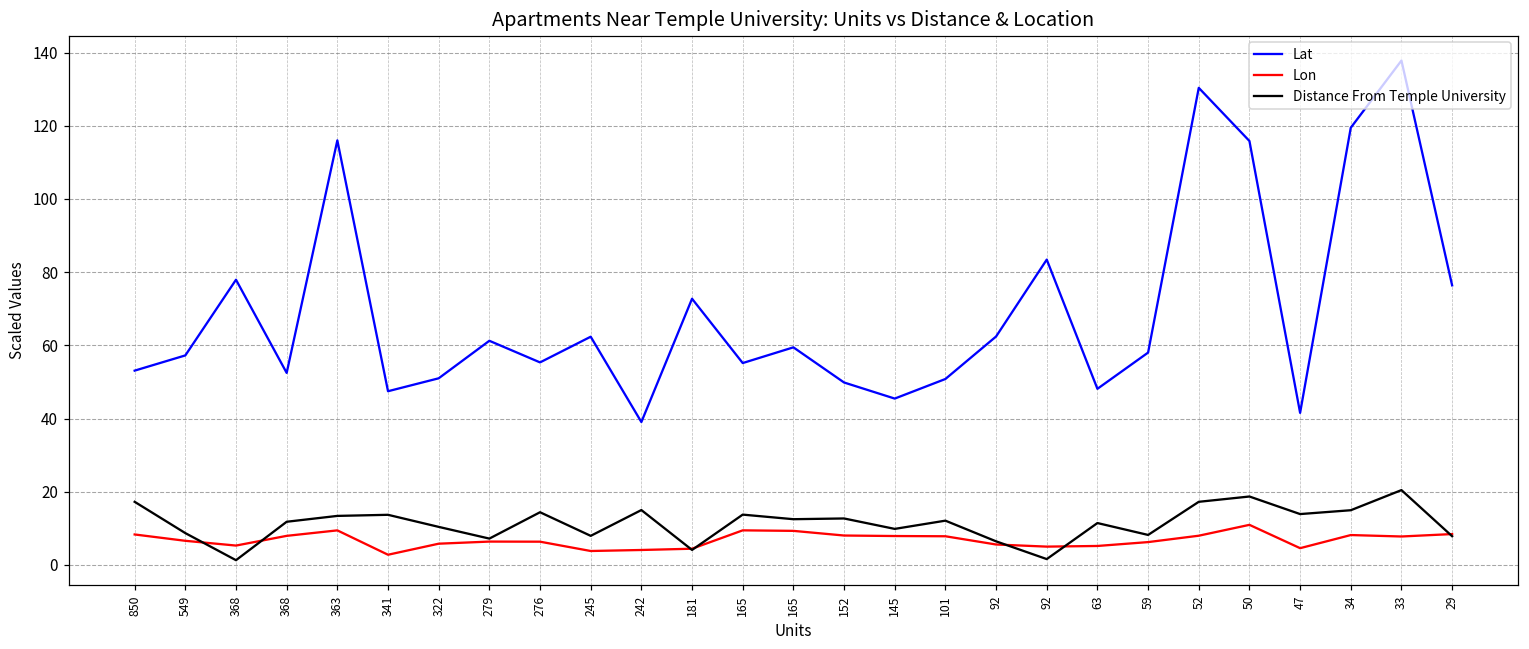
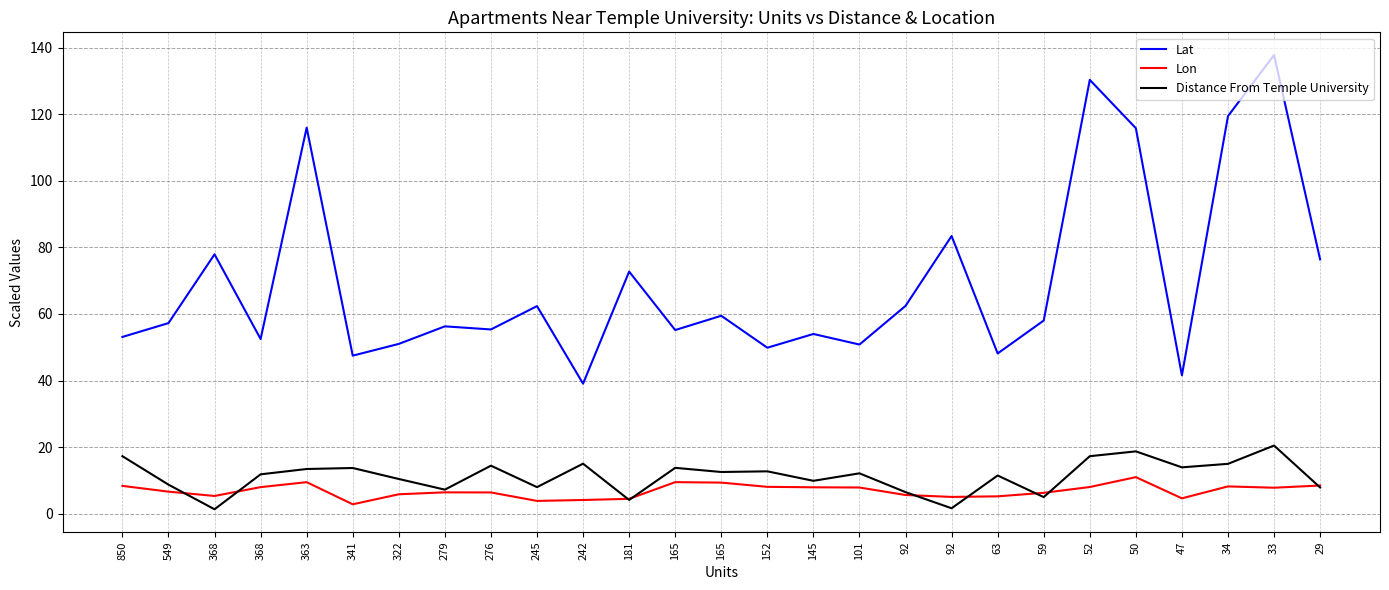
  {
    "Lat": {
      "850": 53,
      "549": 57,
      "363": 116,
      "341": 47,
      "322": 51,
-     "279": 61,
+     "279": 56,
      "276": 55,
      "245": 62,
      "242": 39,
      "181": 73,
      "152": 50,
-     "145": 45,
+     "145": 54,
      "101": 51,
      "63": 48,
      "59": 58,
      "52": 130,
      "50": 116,
      "47": 42,
      "34": 119,
      "29": 76
    },
    "Lon": {
      "850": 8,
      "549": 7,
      "363": 9,
      "341": 3,
      "322": 6,
      "279": 6,
      "276": 6,
      "245": 4,
      "242": 4,
      "152": 8,
      "145": 8,
      "101": 8,
      "63": 5,
      "59": 6,
      "52": 8,
      "50": 11,
      "47": 5,
      "34": 8,
      "33": 8
    },
    "Distance From Temple University": {
      "850": 17,
      "549": 9,
      "363": 13,
      "341": 14,
      "322": 10,
      "279": 7,
      "276": 14,
      "245": 8,
      "242": 15,
      "152": 13,
      "145": 10,
      "101": 12,
      "63": 11,
-     "59": 8,
+     "59": 5,
      "52": 17,
      "50": 19,
      "47": 14,
      "34": 15,
      "33": 20
    }
  }
